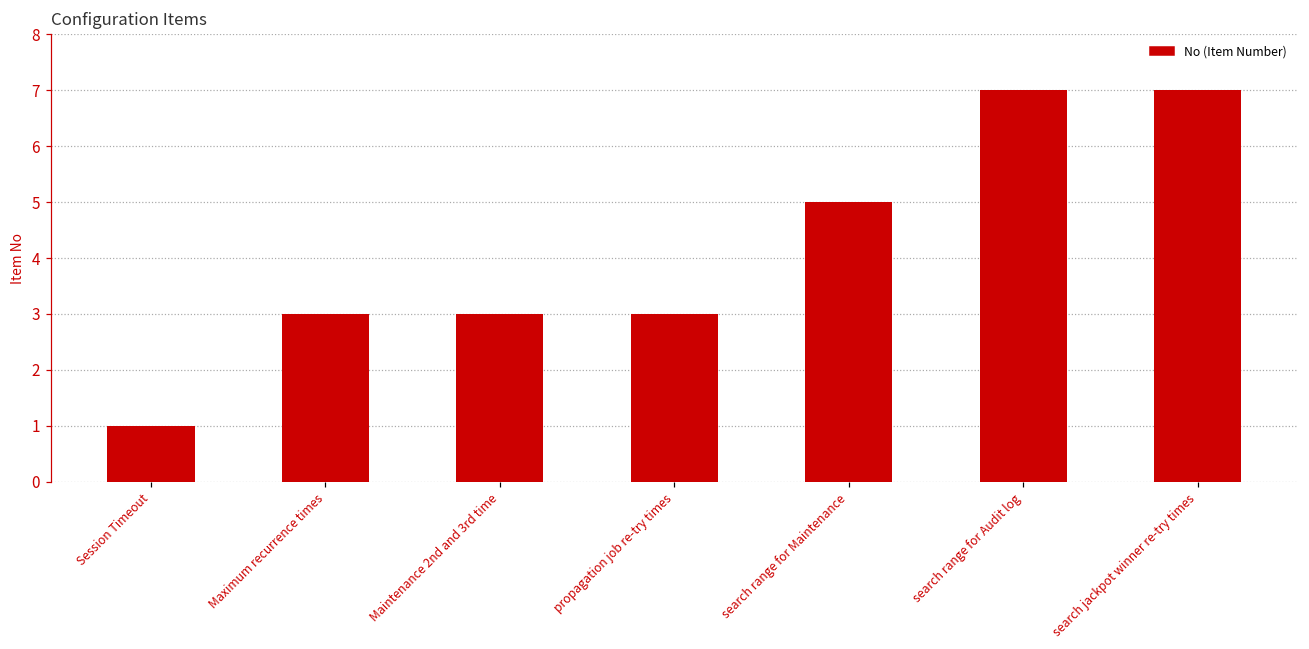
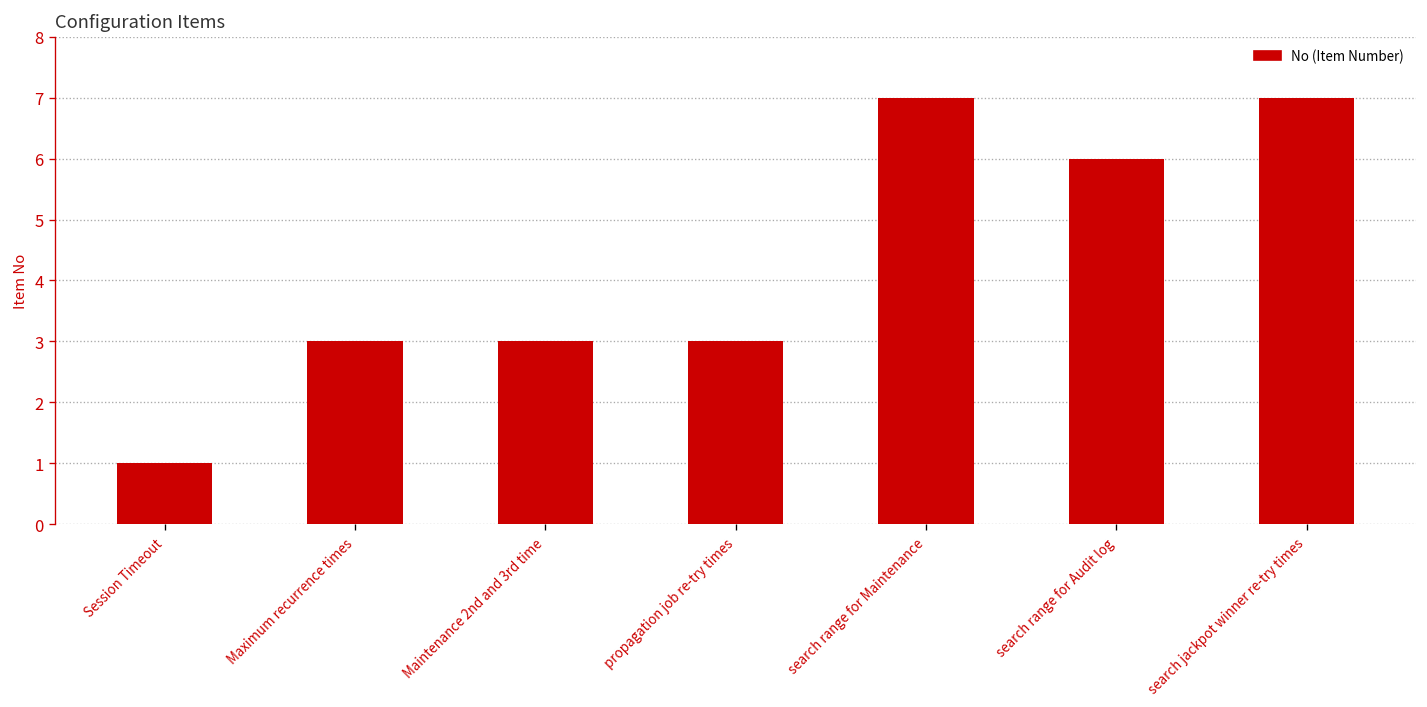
  {
    "Session Timeout": 1,
    "Maximum recurrence times": 3,
    "Maintenance 2nd and 3rd time": 3,
    "propagation job re-try times": 3,
-   "search range for Maintenance": 5,
-   "search range for Audit log": 7,
+   "search range for Maintenance": 7,
+   "search range for Audit log": 6,
    "search jackpot winner re-try times": 7
  }
